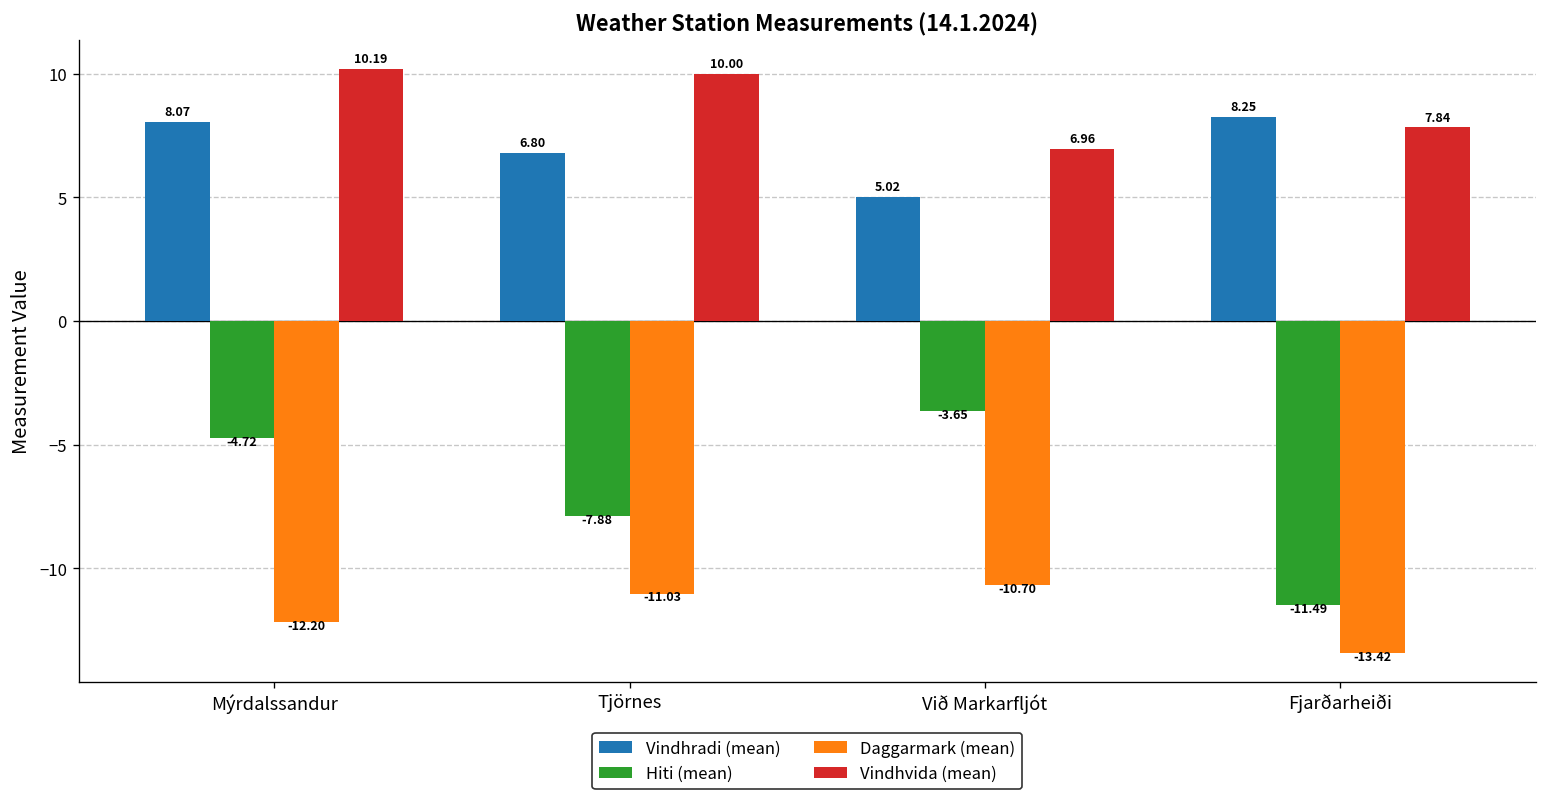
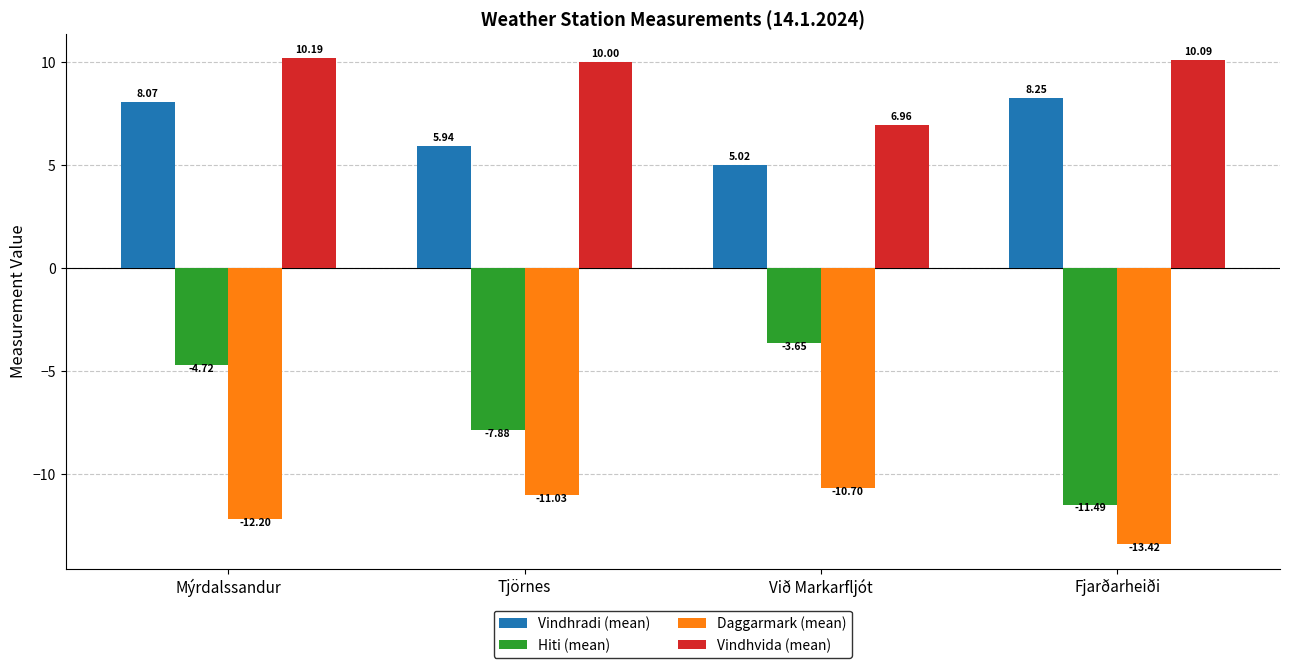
  {
    "Vindhradi (mean)": {
      "Mýrdalssandur": 8.07,
-     "Tjörnes": 6.80,
+     "Tjörnes": 5.94,
      "Við Markarfljót": 5.02,
      "Fjarðarheiði": 8.25
    },
    "Hiti (mean)": {
      "Mýrdalssandur": -4.72,
      "Tjörnes": -7.88,
      "Við Markarfljót": -3.65,
      "Fjarðarheiði": -11.49
    },
    "Daggarmark (mean)": {
      "Mýrdalssandur": -12.20,
      "Tjörnes": -11.03,
      "Við Markarfljót": -10.70,
      "Fjarðarheiði": -13.42
    },
    "Vindhvida (mean)": {
      "Mýrdalssandur": 10.19,
      "Tjörnes": 10.00,
      "Við Markarfljót": 6.96,
-     "Fjarðarheiði": 7.84
+     "Fjarðarheiði": 10.09
    }
  }
